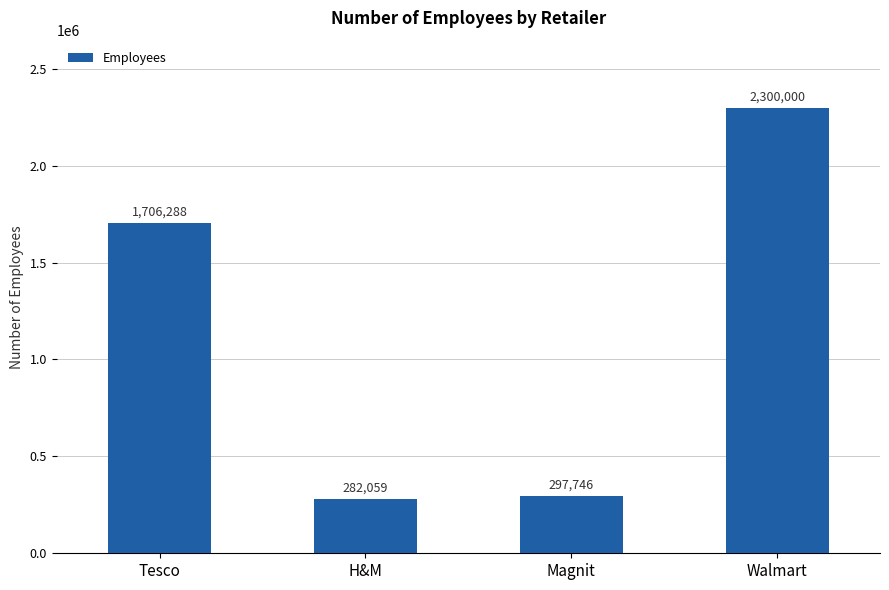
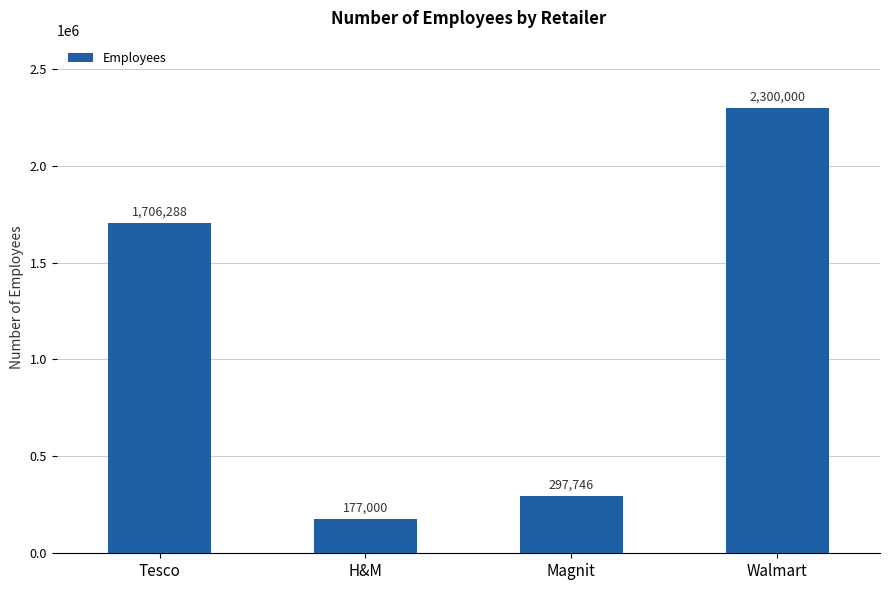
  {
    "Tesco": "1,706,288",
-   "H&M": "282,059",
+   "H&M": "177,000",
    "Magnit": "297,746",
    "Walmart": "2,300,000"
  }
